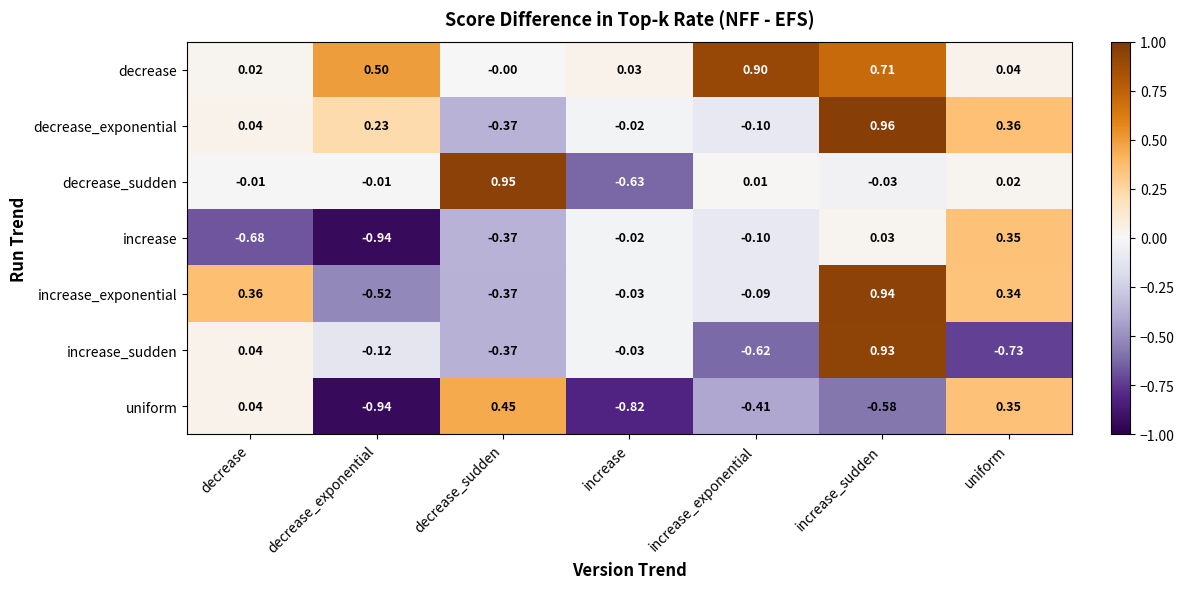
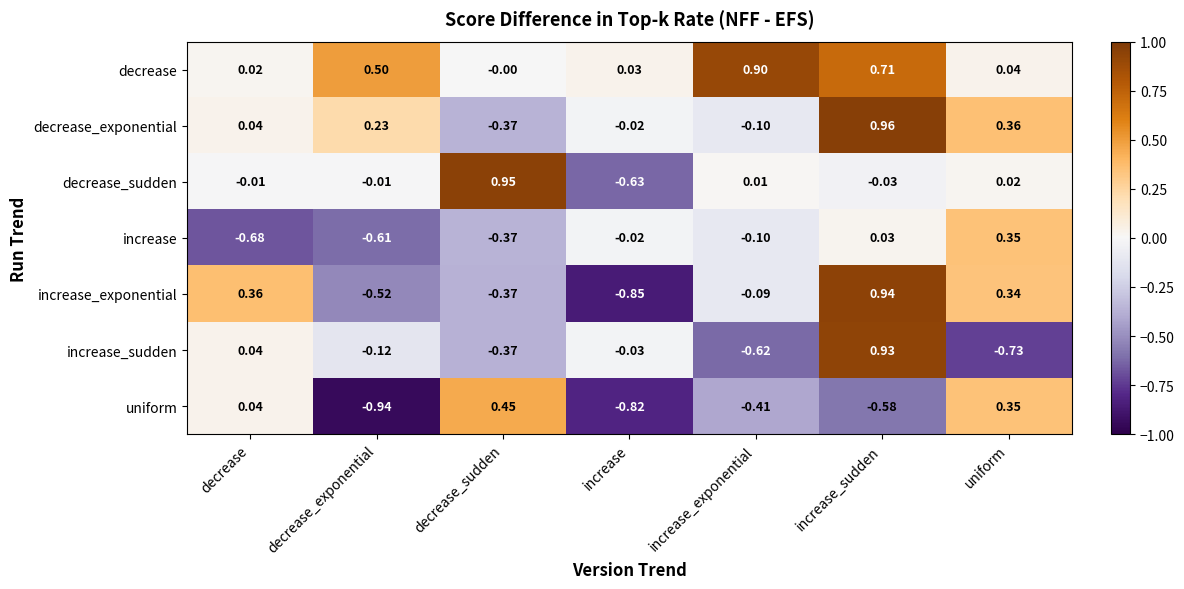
  {
    "decrease": {
      "decrease": 0.02,
      "decrease_exponential": 0.50,
      "decrease_sudden": -0.00,
      "increase": 0.03,
      "increase_exponential": 0.90,
      "increase_sudden": 0.71,
      "uniform": 0.04
    },
    "decrease_exponential": {
      "decrease": 0.04,
      "decrease_exponential": 0.23,
      "decrease_sudden": -0.37,
      "increase": -0.02,
      "increase_exponential": -0.10,
      "increase_sudden": 0.96,
      "uniform": 0.36
    },
    "decrease_sudden": {
      "decrease": -0.01,
      "decrease_exponential": -0.01,
      "decrease_sudden": 0.95,
      "increase": -0.63,
      "increase_exponential": 0.01,
      "increase_sudden": -0.03,
      "uniform": 0.02
    },
    "increase": {
      "decrease": -0.68,
-     "decrease_exponential": -0.94,
+     "decrease_exponential": -0.61,
      "decrease_sudden": -0.37,
      "increase": -0.02,
      "increase_exponential": -0.10,
      "increase_sudden": 0.03,
      "uniform": 0.35
    },
    "increase_exponential": {
      "decrease": 0.36,
      "decrease_exponential": -0.52,
      "decrease_sudden": -0.37,
-     "increase": -0.03,
+     "increase": -0.85,
      "increase_exponential": -0.09,
      "increase_sudden": 0.94,
      "uniform": 0.34
    },
    "increase_sudden": {
      "decrease": 0.04,
      "decrease_exponential": -0.12,
      "decrease_sudden": -0.37,
      "increase": -0.03,
      "increase_exponential": -0.62,
      "increase_sudden": 0.93,
      "uniform": -0.73
    },
    "uniform": {
      "decrease": 0.04,
      "decrease_exponential": -0.94,
      "decrease_sudden": 0.45,
      "increase": -0.82,
      "increase_exponential": -0.41,
      "increase_sudden": -0.58,
      "uniform": 0.35
    }
  }
